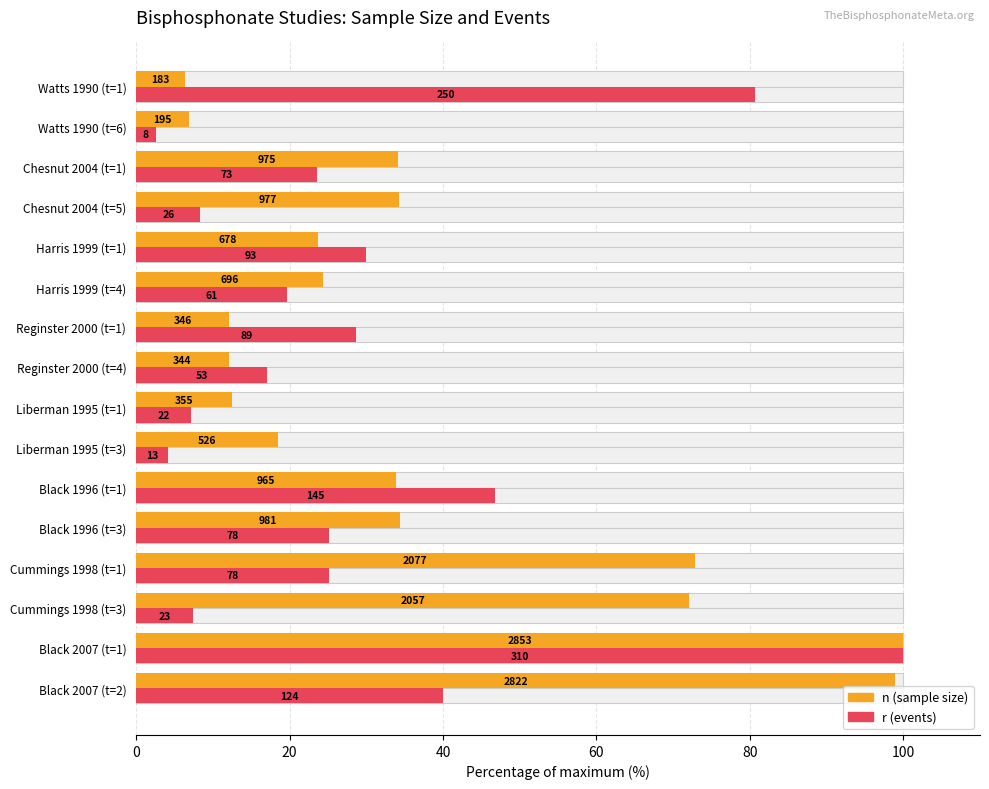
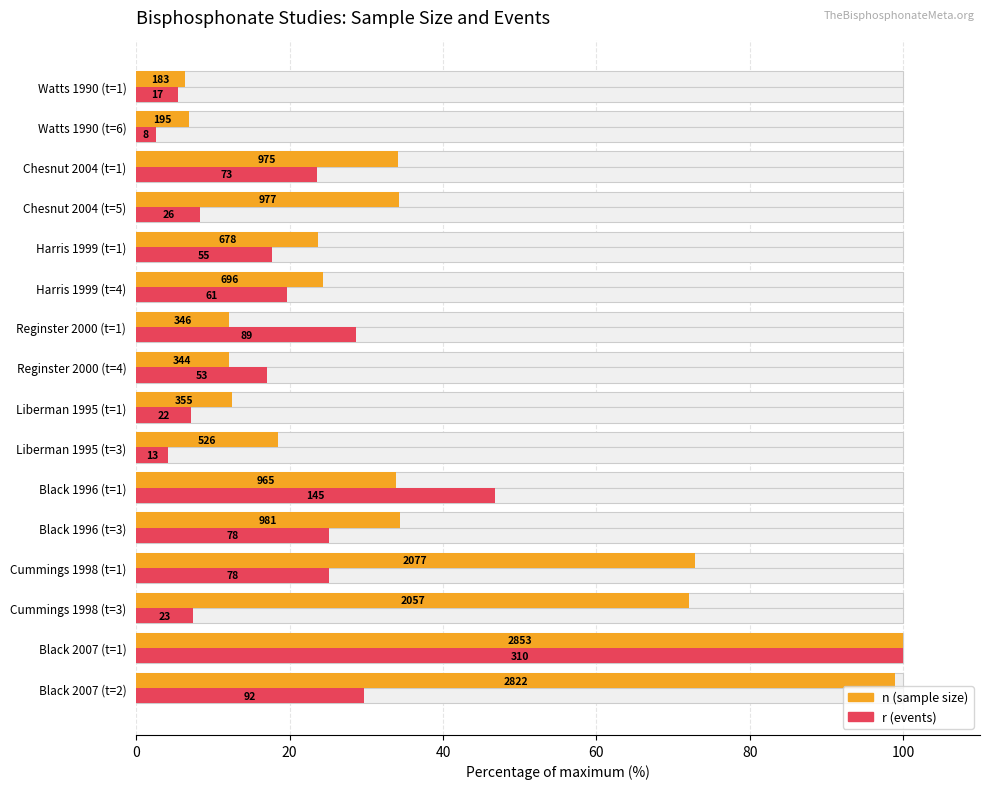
  {
    "r (events)": {
-     "Watts 1990 (t=1)": 250,
-     "Harris 1999 (t=1)": 93,
-     "Black 2007 (t=2)": 124
+     "Watts 1990 (t=1)": 17,
+     "Harris 1999 (t=1)": 55,
+     "Black 2007 (t=2)": 92
    }
  }
